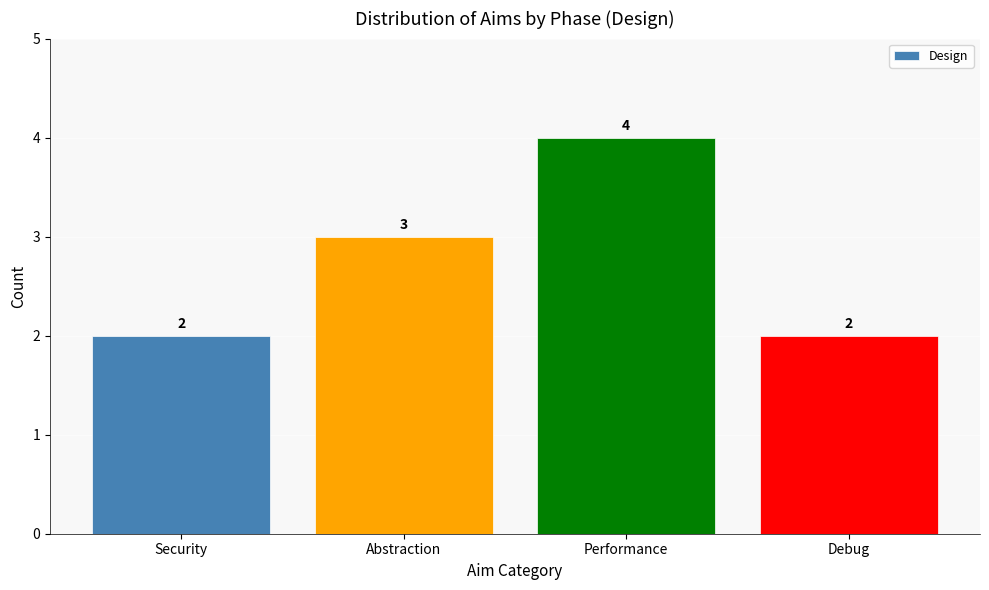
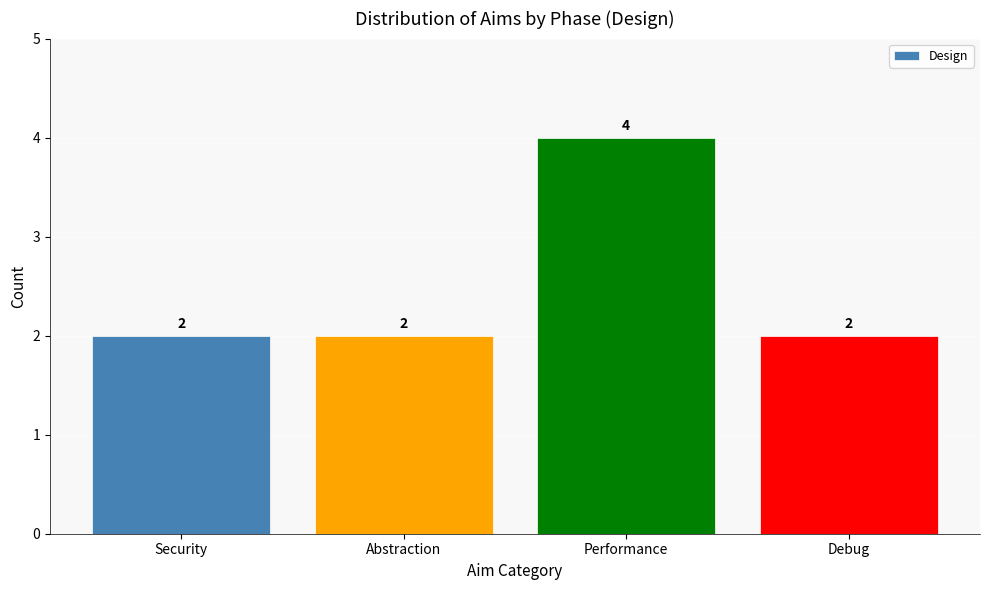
  {
    "Security": 2,
-   "Abstraction": 3,
+   "Abstraction": 2,
    "Performance": 4,
    "Debug": 2
  }
